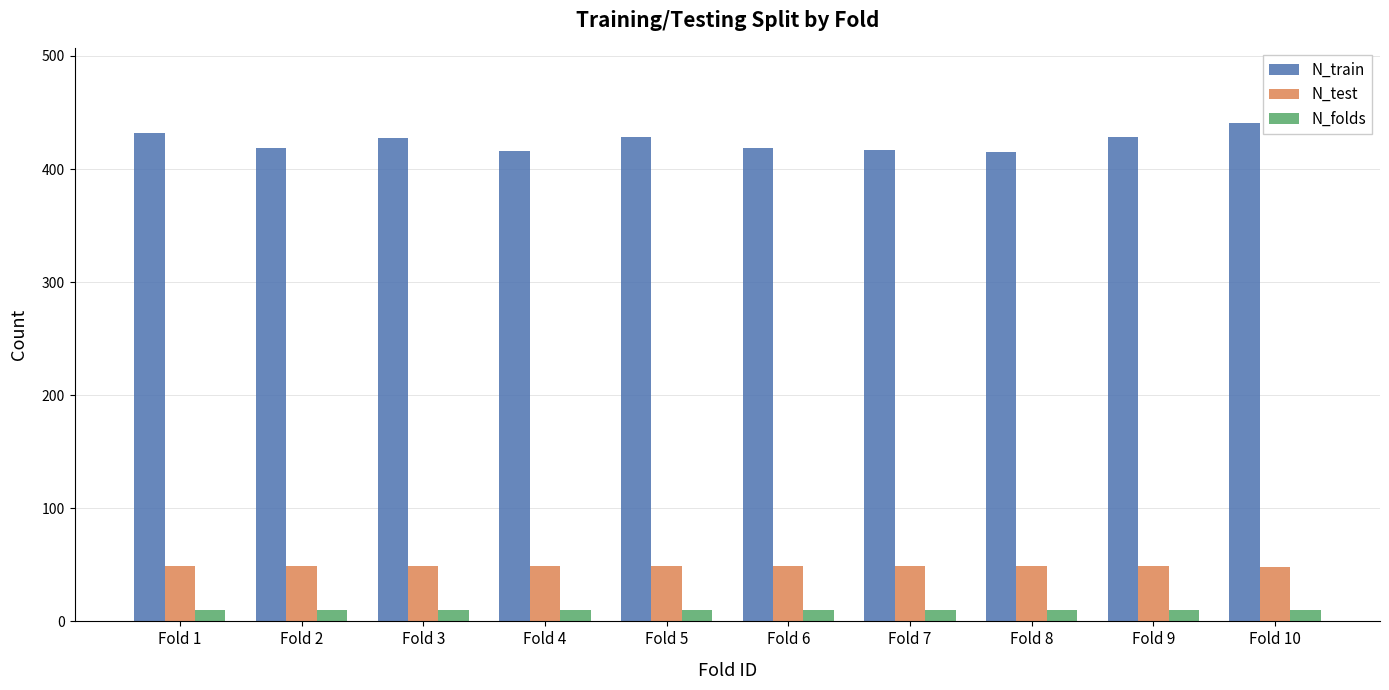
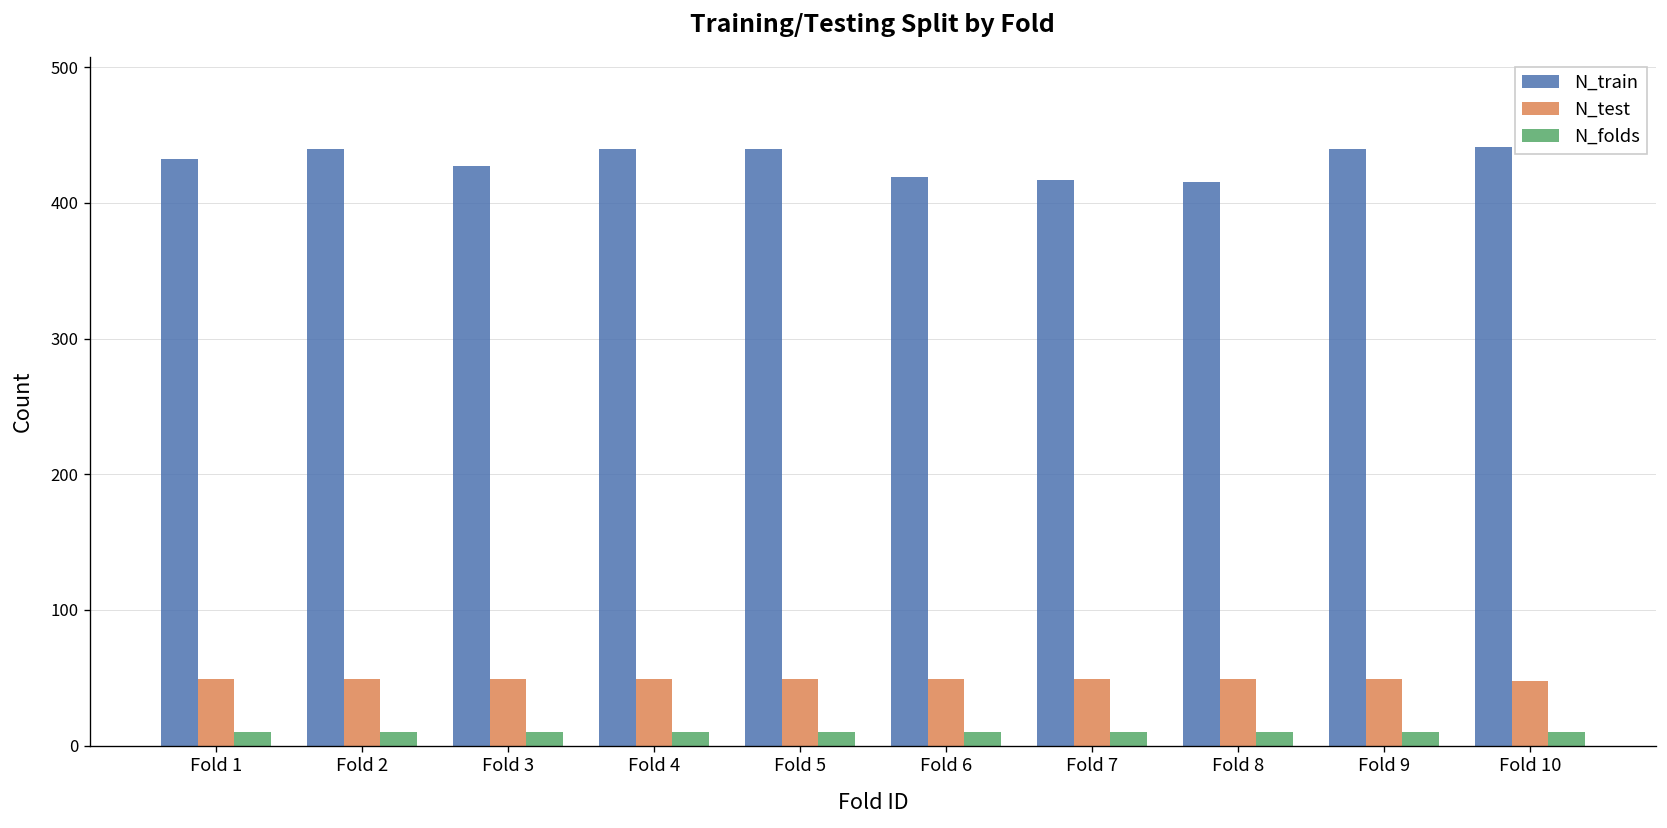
  {
    "N_train": {
      "Fold 1": 432,
-     "Fold 2": 419,
+     "Fold 2": 440,
      "Fold 3": 427,
-     "Fold 4": 416,
-     "Fold 5": 428,
+     "Fold 4": 440,
+     "Fold 5": 440,
      "Fold 6": 419,
      "Fold 7": 417,
      "Fold 8": 415,
-     "Fold 9": 428,
+     "Fold 9": 440,
      "Fold 10": 441
    },
    "N_test": {
      "Fold 1": 49,
      "Fold 2": 49,
      "Fold 3": 49,
      "Fold 4": 49,
      "Fold 5": 49,
      "Fold 6": 49,
      "Fold 7": 49,
      "Fold 8": 49,
      "Fold 9": 49,
      "Fold 10": 48
    },
    "N_folds": {
      "Fold 1": 10,
      "Fold 2": 10,
      "Fold 3": 10,
      "Fold 4": 10,
      "Fold 5": 10,
      "Fold 6": 10,
      "Fold 7": 10,
      "Fold 8": 10,
      "Fold 9": 10,
      "Fold 10": 10
    }
  }
